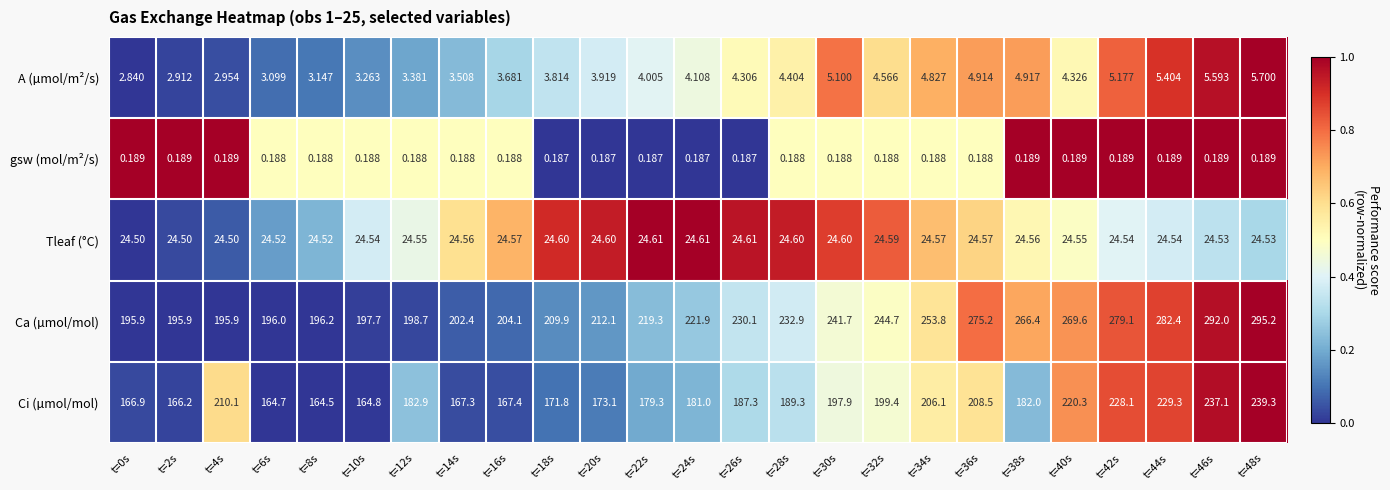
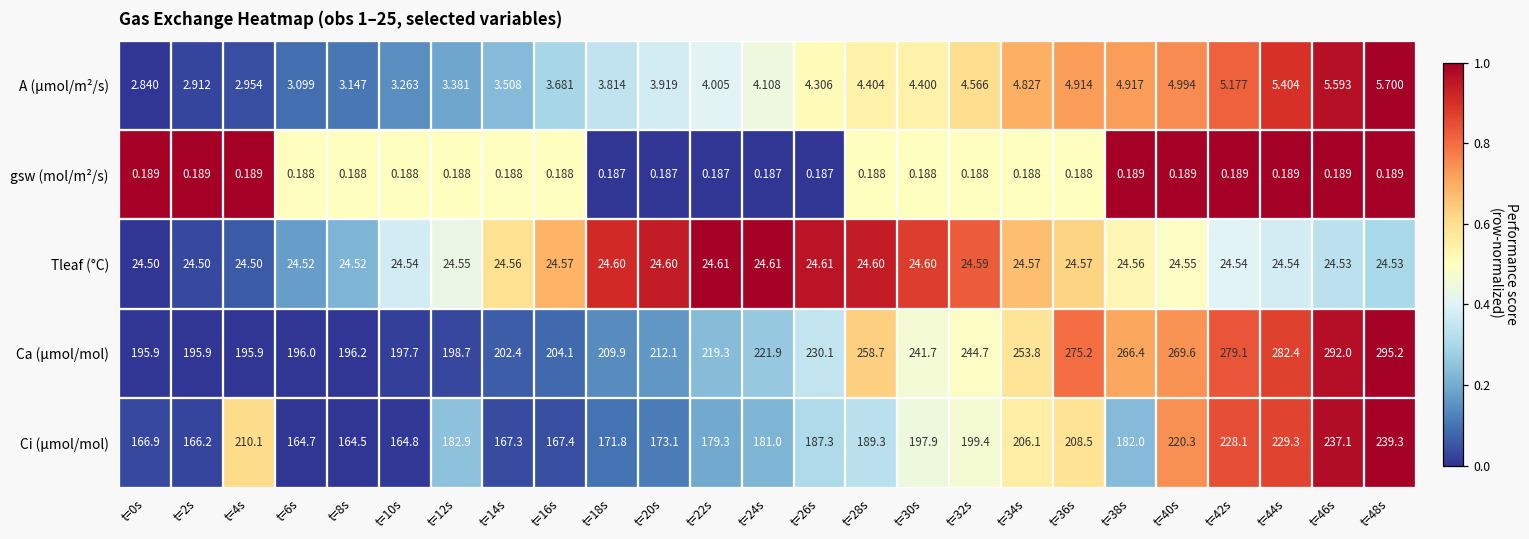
  {
    "A (µmol/m²/s)": {
      "t=0s": 2.840,
      "t=2s": 2.912,
      "t=4s": 2.954,
      "t=6s": 3.099,
      "t=8s": 3.147,
      "t=10s": 3.263,
      "t=12s": 3.381,
      "t=14s": 3.508,
      "t=16s": 3.681,
      "t=18s": 3.814,
      "t=20s": 3.919,
      "t=22s": 4.005,
      "t=24s": 4.108,
      "t=26s": 4.306,
      "t=28s": 4.404,
-     "t=30s": 5.100,
+     "t=30s": 4.400,
      "t=32s": 4.566,
      "t=34s": 4.827,
      "t=36s": 4.914,
      "t=38s": 4.917,
-     "t=40s": 4.326,
+     "t=40s": 4.994,
      "t=42s": 5.177,
      "t=44s": 5.404,
      "t=46s": 5.593,
      "t=48s": 5.700
    },
    "gsw (mol/m²/s)": {
      "t=0s": 0.189,
      "t=2s": 0.189,
      "t=4s": 0.189,
      "t=6s": 0.188,
      "t=8s": 0.188,
      "t=10s": 0.188,
      "t=12s": 0.188,
      "t=14s": 0.188,
      "t=16s": 0.188,
      "t=18s": 0.187,
      "t=20s": 0.187,
      "t=22s": 0.187,
      "t=24s": 0.187,
      "t=26s": 0.187,
      "t=28s": 0.188,
      "t=30s": 0.188,
      "t=32s": 0.188,
      "t=34s": 0.188,
      "t=36s": 0.188,
      "t=38s": 0.189,
      "t=40s": 0.189,
      "t=42s": 0.189,
      "t=44s": 0.189,
      "t=46s": 0.189,
      "t=48s": 0.189
    },
    "Tleaf (°C)": {
      "t=0s": 24.50,
      "t=2s": 24.50,
      "t=4s": 24.50,
      "t=6s": 24.52,
      "t=8s": 24.52,
      "t=10s": 24.54,
      "t=12s": 24.55,
      "t=14s": 24.56,
      "t=16s": 24.57,
      "t=18s": 24.60,
      "t=20s": 24.60,
      "t=22s": 24.61,
      "t=24s": 24.61,
      "t=26s": 24.61,
      "t=28s": 24.60,
      "t=30s": 24.60,
      "t=32s": 24.59,
      "t=34s": 24.57,
      "t=36s": 24.57,
      "t=38s": 24.56,
      "t=40s": 24.55,
      "t=42s": 24.54,
      "t=44s": 24.54,
      "t=46s": 24.53,
      "t=48s": 24.53
    },
    "Ca (µmol/mol)": {
      "t=0s": 195.9,
      "t=2s": 195.9,
      "t=4s": 195.9,
      "t=6s": 196.0,
      "t=8s": 196.2,
      "t=10s": 197.7,
      "t=12s": 198.7,
      "t=14s": 202.4,
      "t=16s": 204.1,
      "t=18s": 209.9,
      "t=20s": 212.1,
      "t=22s": 219.3,
      "t=24s": 221.9,
      "t=26s": 230.1,
-     "t=28s": 232.9,
+     "t=28s": 258.7,
      "t=30s": 241.7,
      "t=32s": 244.7,
      "t=34s": 253.8,
      "t=36s": 275.2,
      "t=38s": 266.4,
      "t=40s": 269.6,
      "t=42s": 279.1,
      "t=44s": 282.4,
      "t=46s": 292.0,
      "t=48s": 295.2
    },
    "Ci (µmol/mol)": {
      "t=0s": 166.9,
      "t=2s": 166.2,
      "t=4s": 210.1,
      "t=6s": 164.7,
      "t=8s": 164.5,
      "t=10s": 164.8,
      "t=12s": 182.9,
      "t=14s": 167.3,
      "t=16s": 167.4,
      "t=18s": 171.8,
      "t=20s": 173.1,
      "t=22s": 179.3,
      "t=24s": 181.0,
      "t=26s": 187.3,
      "t=28s": 189.3,
      "t=30s": 197.9,
      "t=32s": 199.4,
      "t=34s": 206.1,
      "t=36s": 208.5,
      "t=38s": 182.0,
      "t=40s": 220.3,
      "t=42s": 228.1,
      "t=44s": 229.3,
      "t=46s": 237.1,
      "t=48s": 239.3
    }
  }
